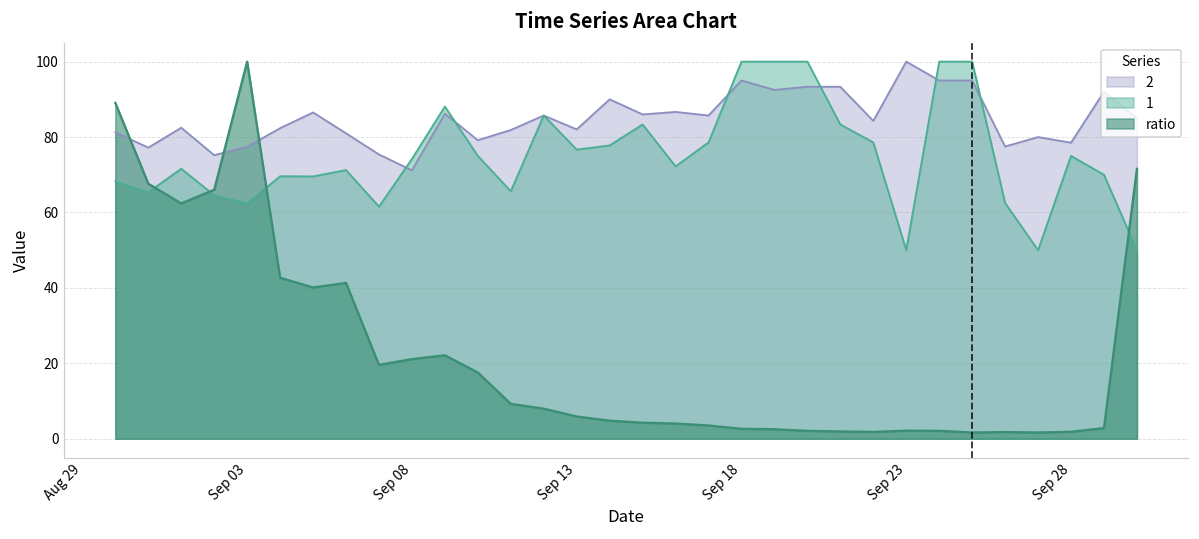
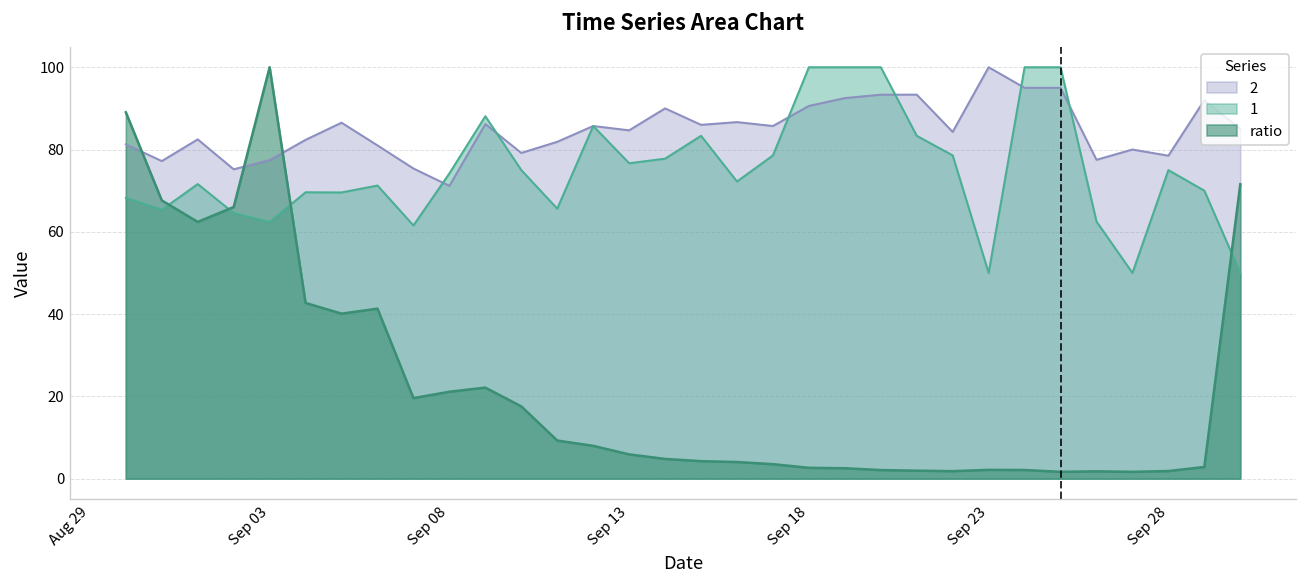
  {
    "2": {
      "Sep 03": 77,
      "Sep 08": 71,
-     "Sep 13": 82,
-     "Sep 18": 95,
+     "Sep 13": 85,
+     "Sep 18": 91,
      "Sep 23": 100,
      "Sep 28": 79
    }
  }
